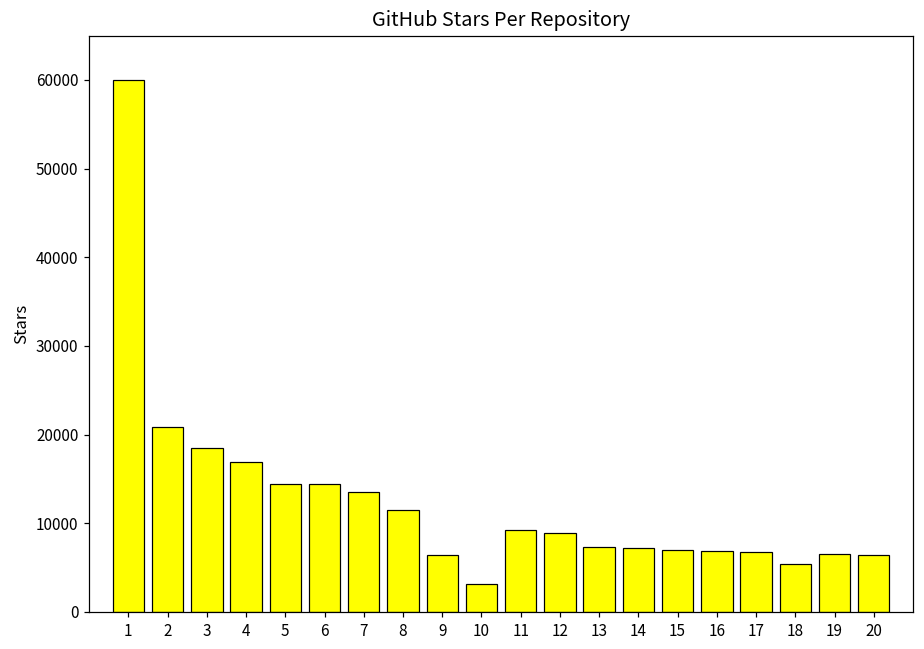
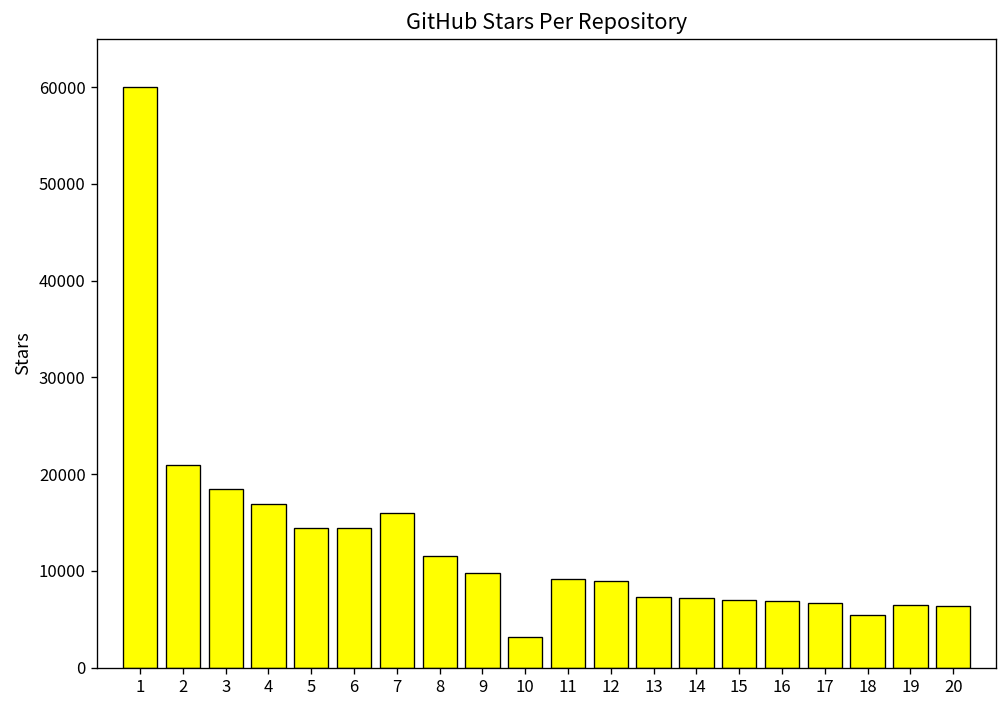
  {
    "1": 60000,
    "2": 21000,
    "3": 19000,
    "4": 17000,
    "5": 14000,
    "6": 14000,
-   "7": 14000,
+   "7": 16000,
    "8": 12000,
-   "9": 6000,
+   "9": 10000,
    "10": 3000,
    "11": 9000,
    "12": 9000,
    "13": 7000,
    "14": 7000,
    "15": 7000,
    "16": 7000,
    "17": 7000,
    "18": 5000,
    "19": 7000,
    "20": 6000
  }
